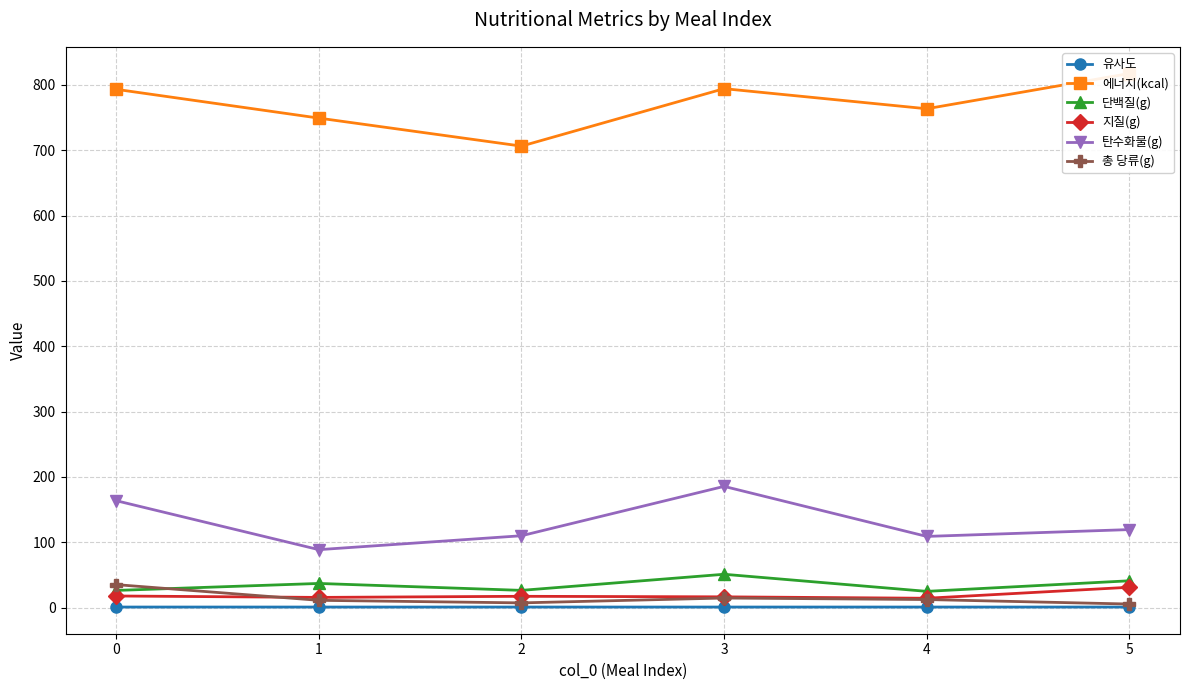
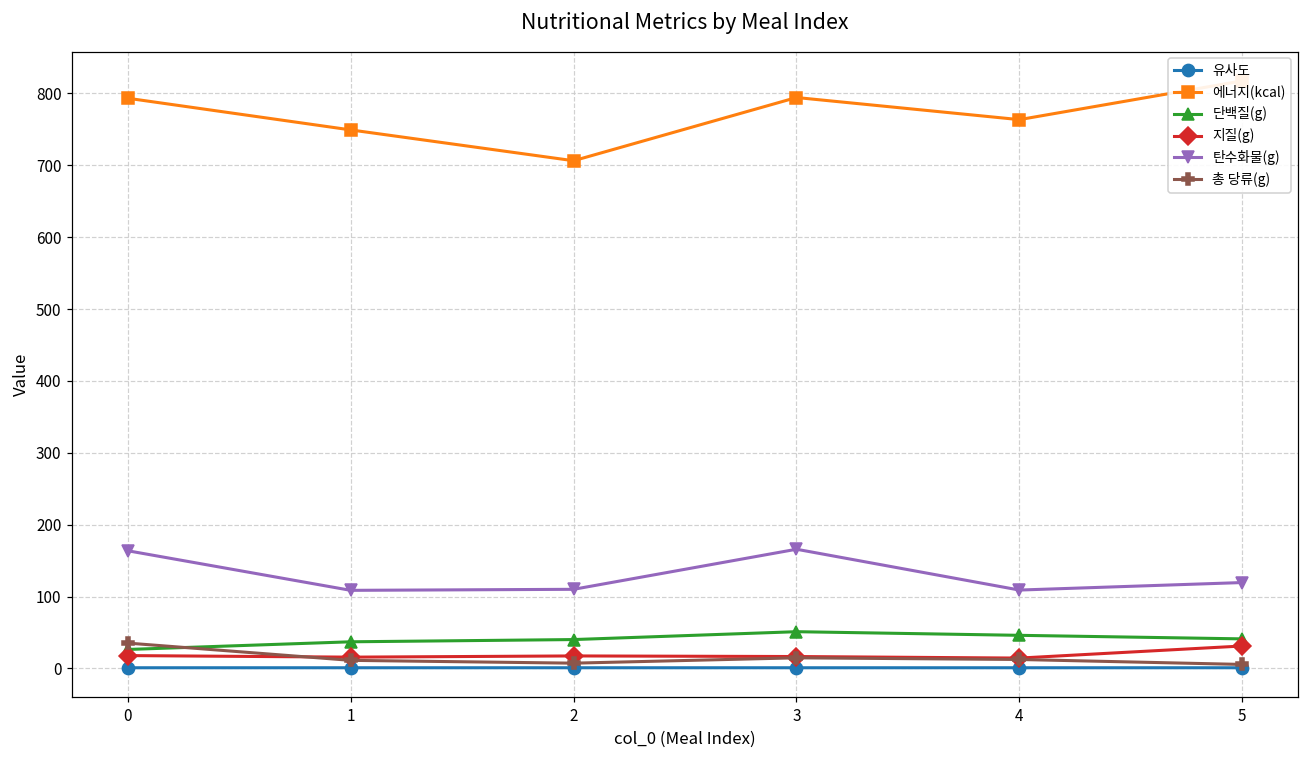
  {
    "유사도": {
      "0": 0,
      "1": 0,
      "2": 0,
      "3": 0,
      "4": 0,
      "5": 0
    },
    "에너지(kcal)": {
      "0": 790,
      "1": 750,
      "2": 710,
      "3": 790,
      "4": 760
    },
    "단백질(g)": {
      "0": 30,
      "1": 40,
-     "2": 30,
+     "2": 40,
      "3": 50,
-     "4": 20,
+     "4": 50,
      "5": 40
    },
    "지질(g)": {
      "0": 20,
      "1": 20,
      "2": 20,
      "5": 30
    },
    "탄수화물(g)": {
      "0": 160,
-     "1": 90,
+     "1": 110,
      "2": 110,
-     "3": 190,
+     "3": 170,
      "4": 110,
      "5": 120
    },
    "총 당류(g)": {
      "0": 40,
      "1": 10,
      "2": 10,
      "5": 10
    }
  }
